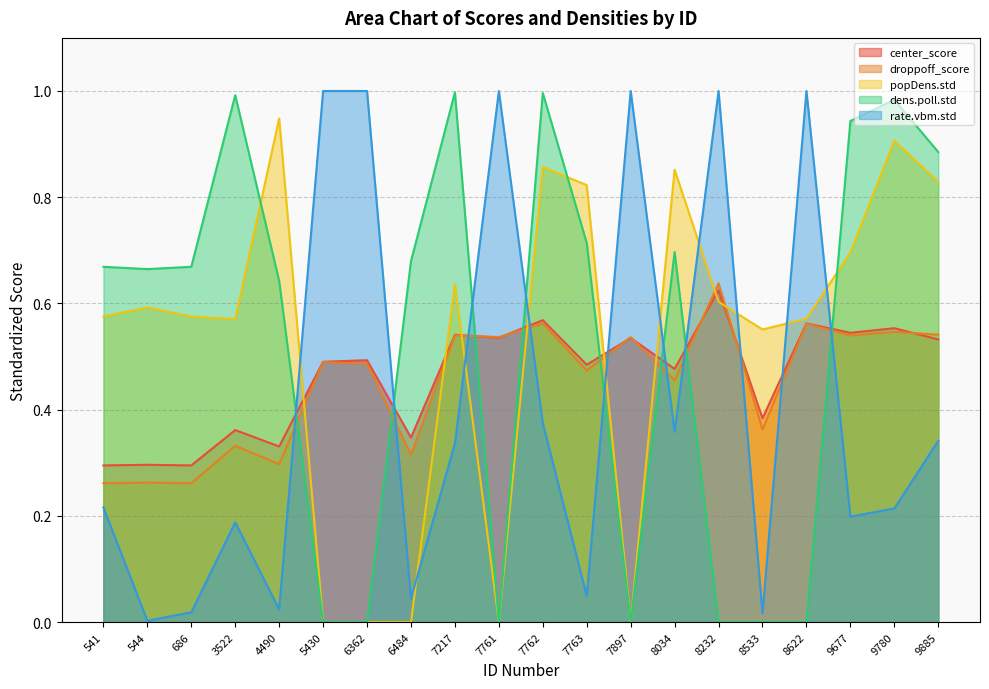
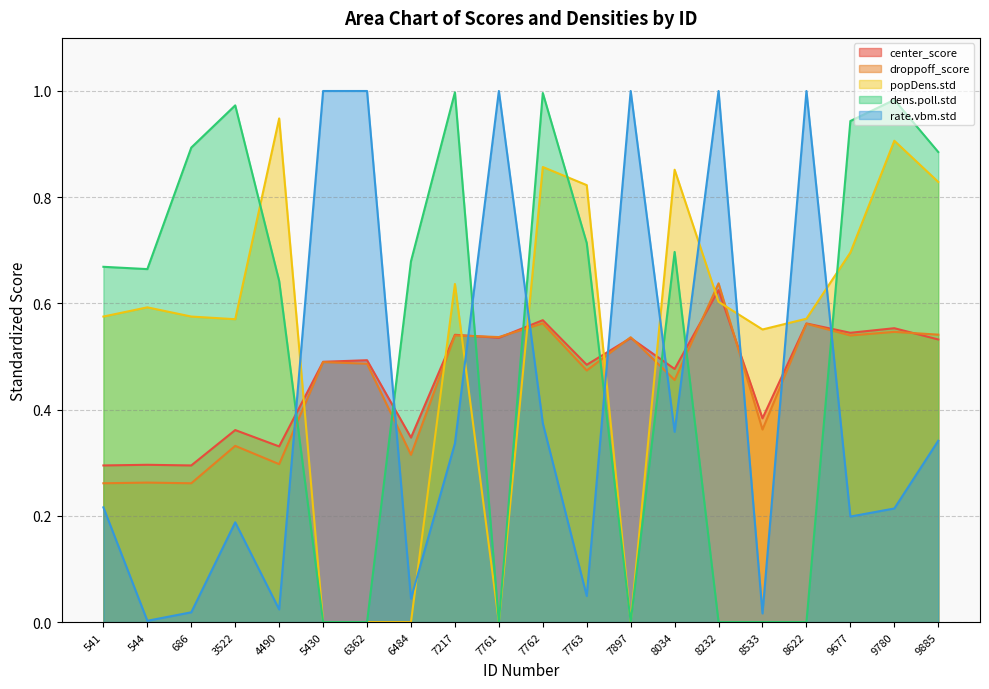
  {
    "dens.poll.std": {
      "541": 0.67,
      "544": 0.66,
-     "686": 0.67,
-     "3522": 0.99,
+     "686": 0.89,
+     "3522": 0.97,
      "4490": 0.64,
      "6484": 0.68,
      "7217": 1.00,
      "7762": 1.00,
      "7763": 0.71,
      "8034": 0.70,
      "8232": 0.00,
      "8533": 0.00,
      "8622": 0.00,
      "9677": 0.94,
      "9885": 0.89
    },
    "rate.vbm.std": {
      "541": 0.22,
      "544": 0.00,
      "686": 0.02,
      "3522": 0.19,
      "4490": 0.02,
      "5430": 1.00,
      "6362": 1.00,
      "6484": 0.04,
      "7217": 0.34,
      "7761": 1.00,
      "7762": 0.37,
      "7763": 0.05,
      "7897": 1.00,
      "8034": 0.36,
      "8232": 1.00,
      "8533": 0.02,
      "8622": 1.00,
      "9677": 0.20,
      "9780": 0.21,
      "9885": 0.34
    }
  }
